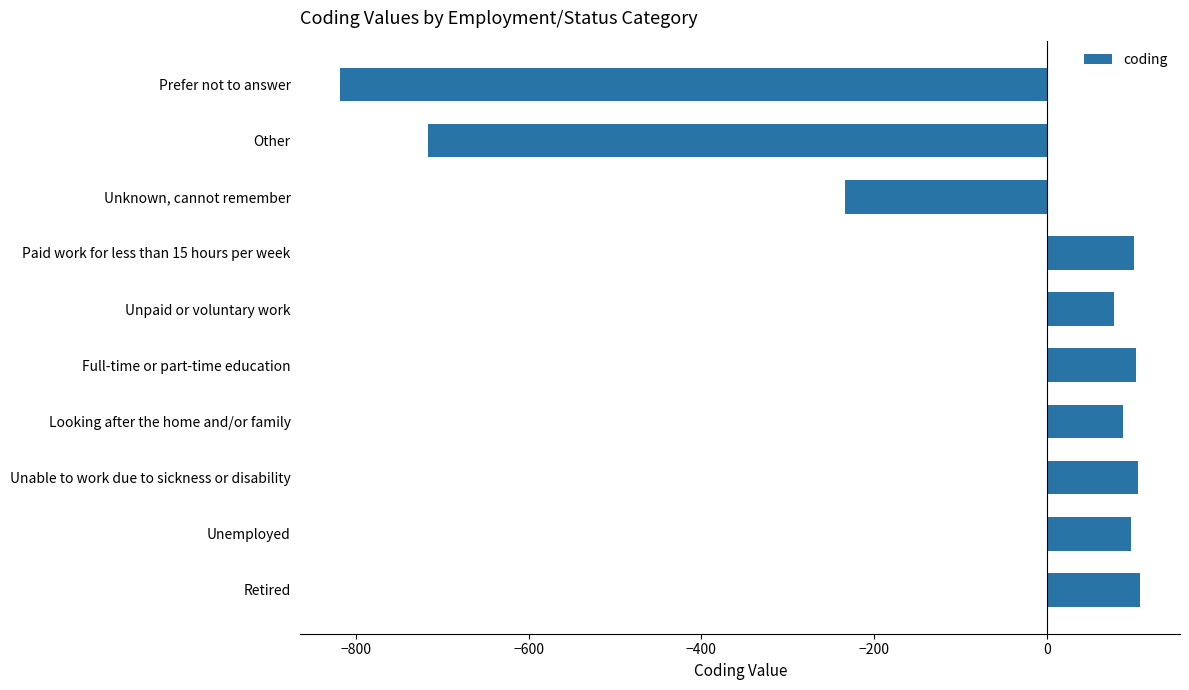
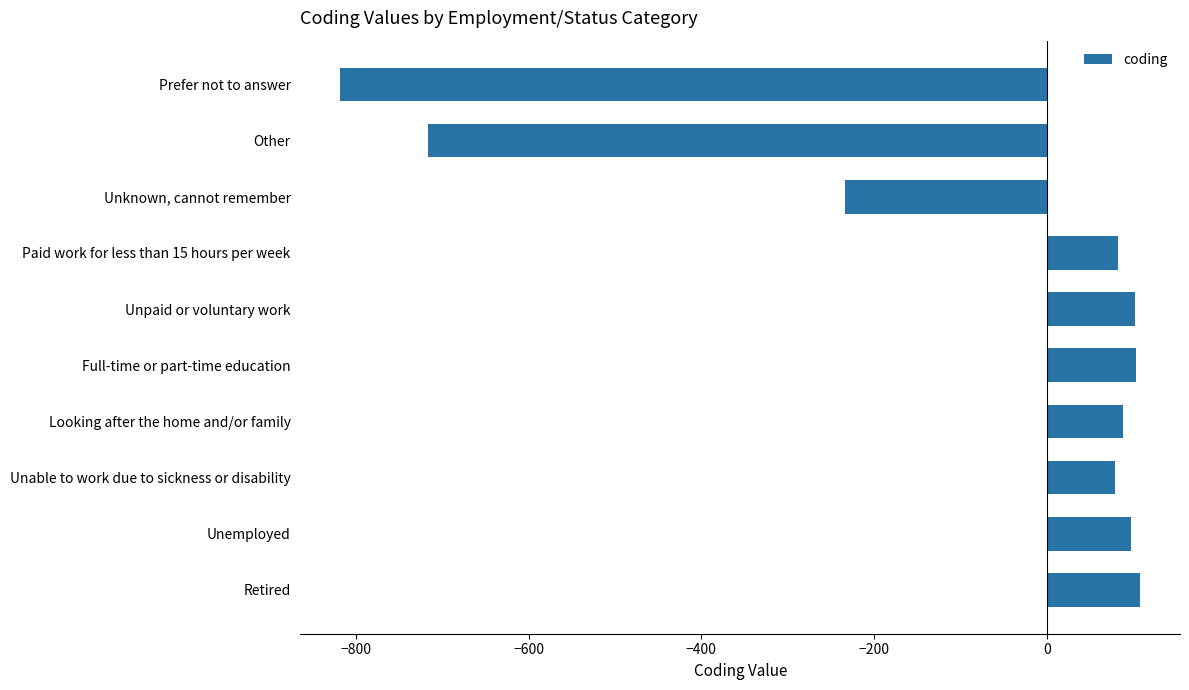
  {
    "Prefer not to answer": -820,
    "Other": -720,
    "Unknown, cannot remember": -230,
-   "Paid work for less than 15 hours per week": 100,
-   "Unpaid or voluntary work": 80,
+   "Paid work for less than 15 hours per week": 80,
+   "Unpaid or voluntary work": 100,
    "Full-time or part-time education": 100,
    "Looking after the home and/or family": 90,
-   "Unable to work due to sickness or disability": 110,
+   "Unable to work due to sickness or disability": 80,
    "Unemployed": 100,
    "Retired": 110
  }
